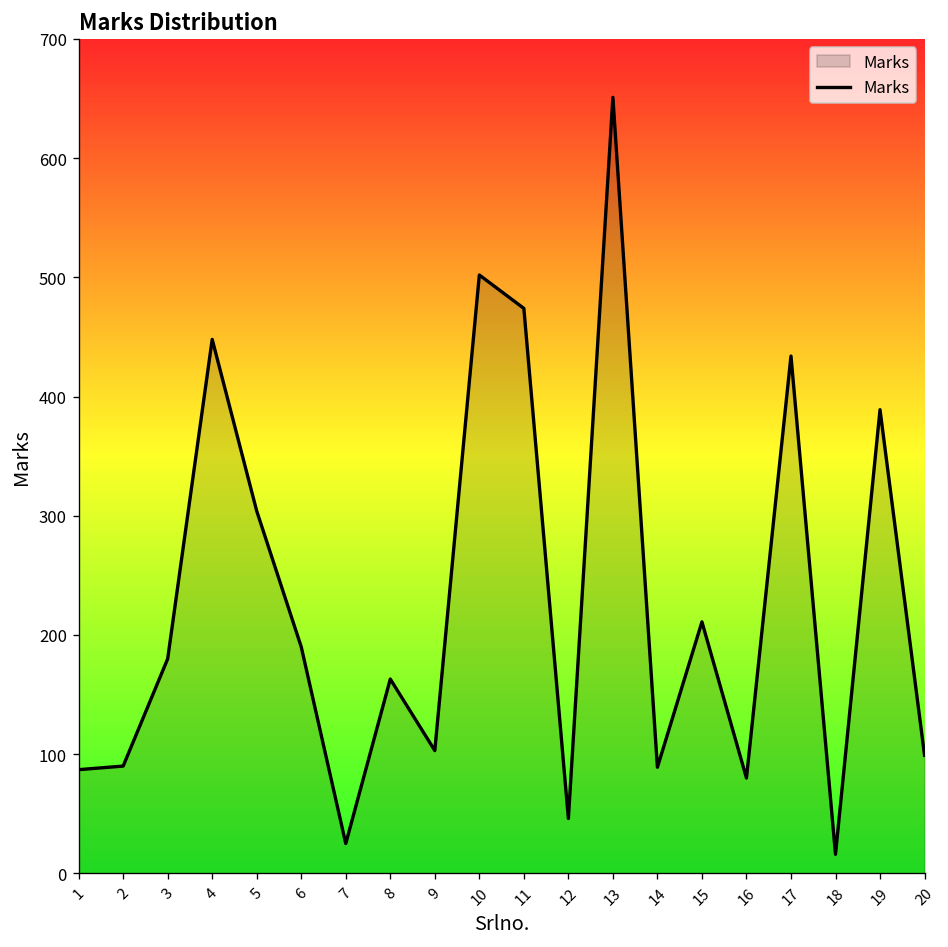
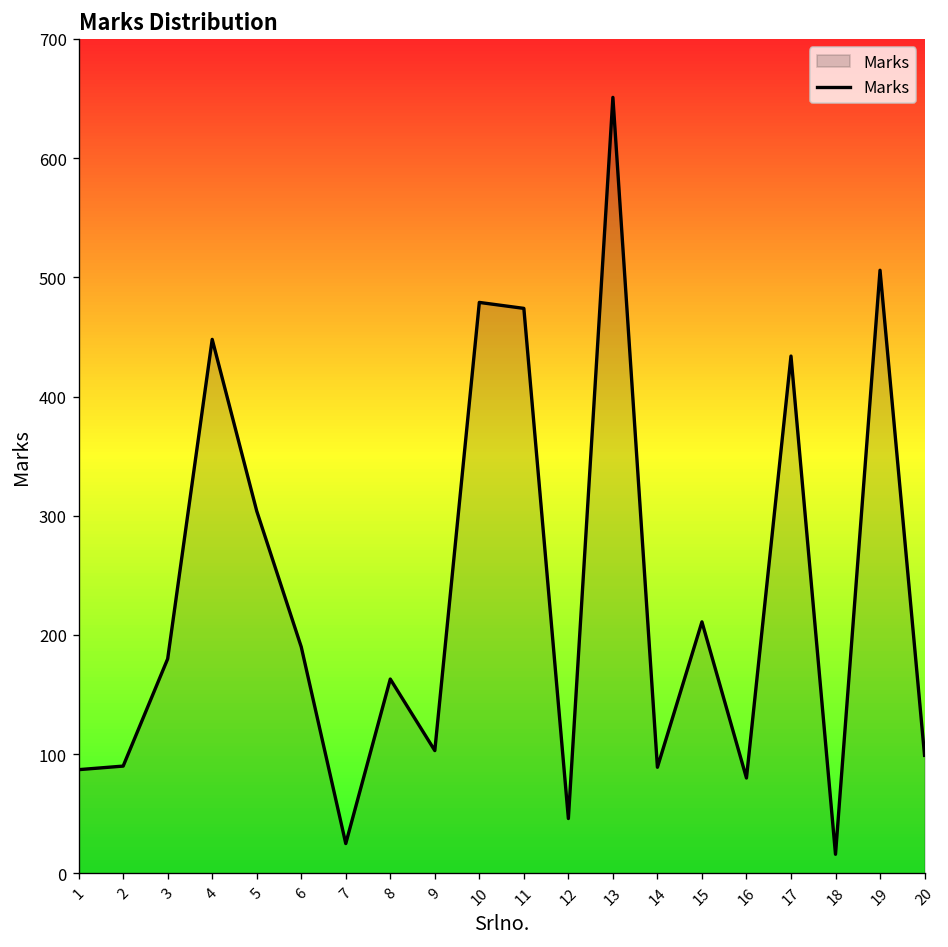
  {
    "1": 90,
    "2": 90,
    "3": 180,
    "4": 450,
    "5": 300,
    "6": 190,
    "7": 30,
    "8": 160,
    "9": 100,
-   "10": 500,
+   "10": 480,
    "11": 470,
    "12": 50,
    "13": 650,
    "14": 90,
    "15": 210,
    "16": 80,
    "17": 430,
    "18": 20,
-   "19": 390,
+   "19": 510,
    "20": 100
  }
